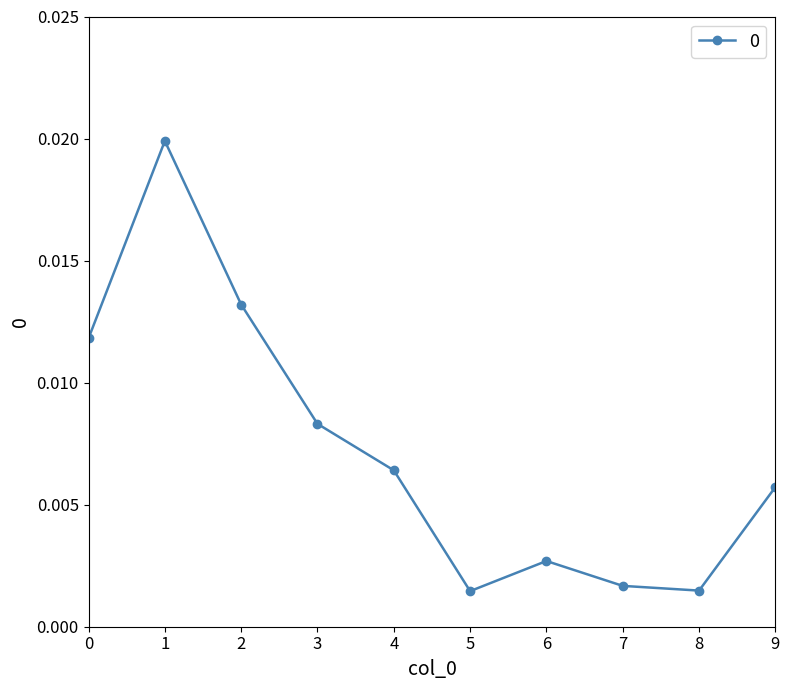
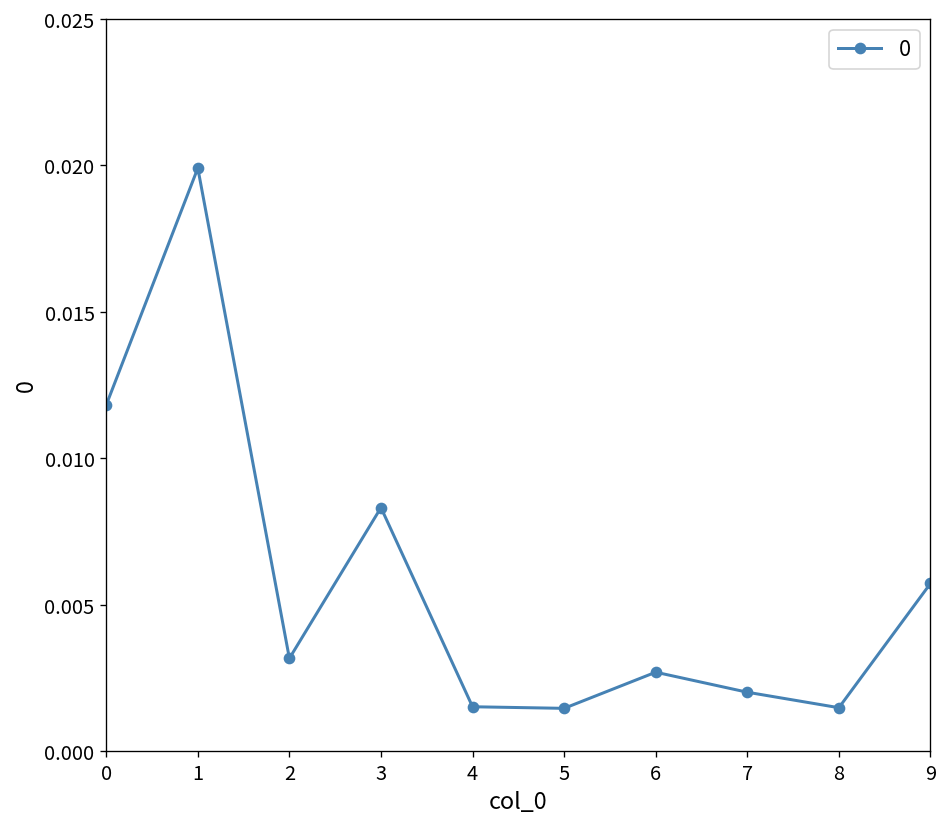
  {
    "0": 0.0118,
    "1": 0.0199,
-   "2": 0.0132,
+   "2": 0.0032,
    "3": 0.0083,
-   "4": 0.0064,
+   "4": 0.0015,
    "5": 0.0015,
    "6": 0.0027,
-   "7": 0.0017,
+   "7": 0.0020,
    "8": 0.0015,
    "9": 0.0057
  }
